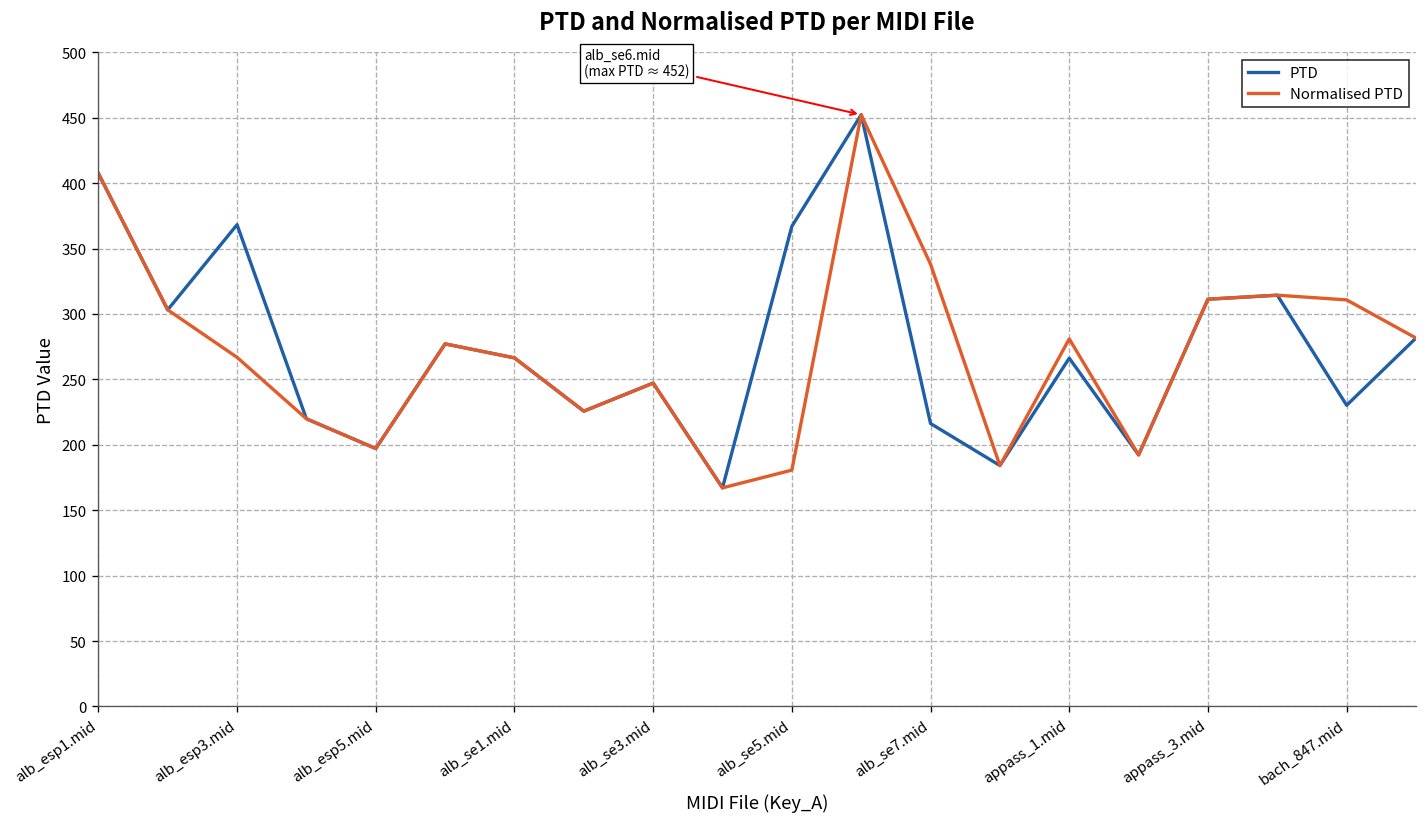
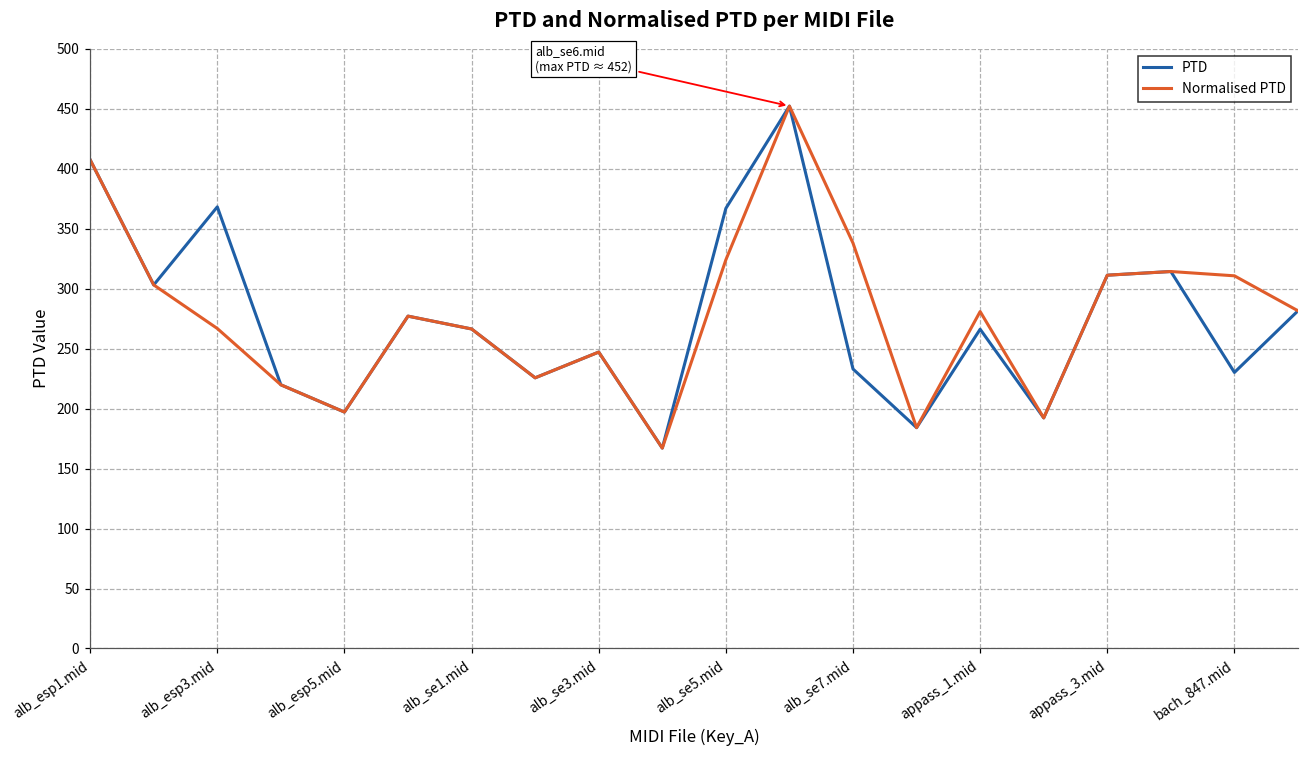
  {
    "PTD": {
      "alb_esp3.mid": 368,
      "alb_se5.mid": 367,
-     "alb_se7.mid": 216,
+     "alb_se7.mid": 233,
      "appass_1.mid": 266,
      "bach_847.mid": 230
    },
    "Normalised PTD": {
      "alb_esp3.mid": 267,
-     "alb_se5.mid": 181,
+     "alb_se5.mid": 324,
      "alb_se7.mid": 338,
      "appass_1.mid": 281,
      "bach_847.mid": 311
    }
  }
